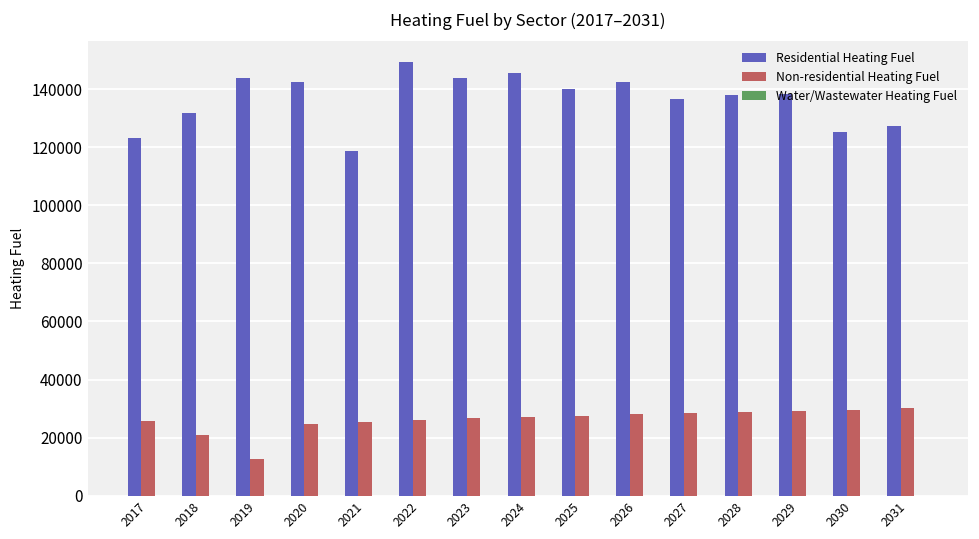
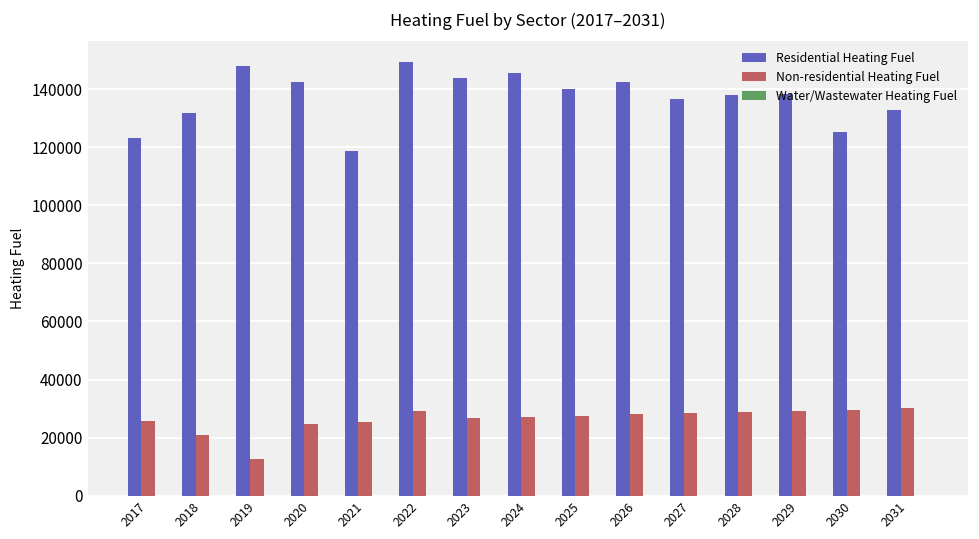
  {
    "Residential Heating Fuel": {
      "2017": 123000,
      "2018": 132000,
-     "2019": 144000,
+     "2019": 148000,
      "2020": 143000,
      "2021": 119000,
      "2022": 149000,
      "2023": 144000,
      "2024": 146000,
      "2025": 140000,
      "2026": 142000,
      "2027": 137000,
      "2028": 138000,
      "2029": 138000,
      "2030": 125000,
-     "2031": 127000
+     "2031": 133000
    },
    "Non-residential Heating Fuel": {
      "2017": 26000,
      "2018": 21000,
      "2019": 13000,
      "2020": 25000,
      "2021": 25000,
-     "2022": 26000,
+     "2022": 29000,
      "2023": 27000,
      "2024": 27000,
      "2025": 27000,
      "2026": 28000,
      "2027": 28000,
      "2028": 29000,
      "2029": 29000,
      "2030": 30000,
      "2031": 30000
    },
    "Water/Wastewater Heating Fuel": {
      "2017": 0,
      "2018": 0,
      "2019": 0,
      "2020": 0,
      "2021": 0,
      "2022": 0,
      "2023": 0,
      "2024": 0,
      "2025": 0,
      "2026": 0,
      "2027": 0,
      "2028": 0,
      "2029": 0,
      "2030": 0,
      "2031": 0
    }
  }
